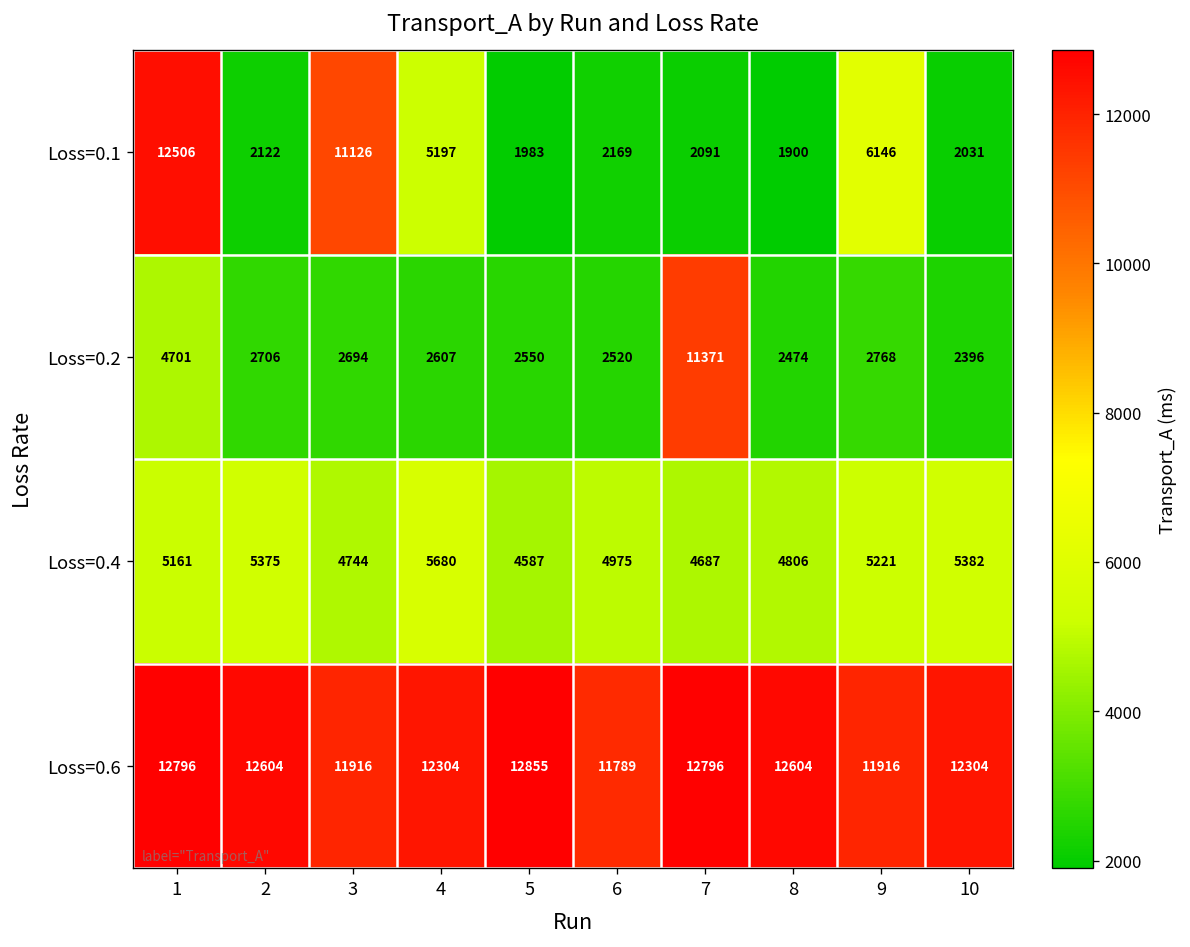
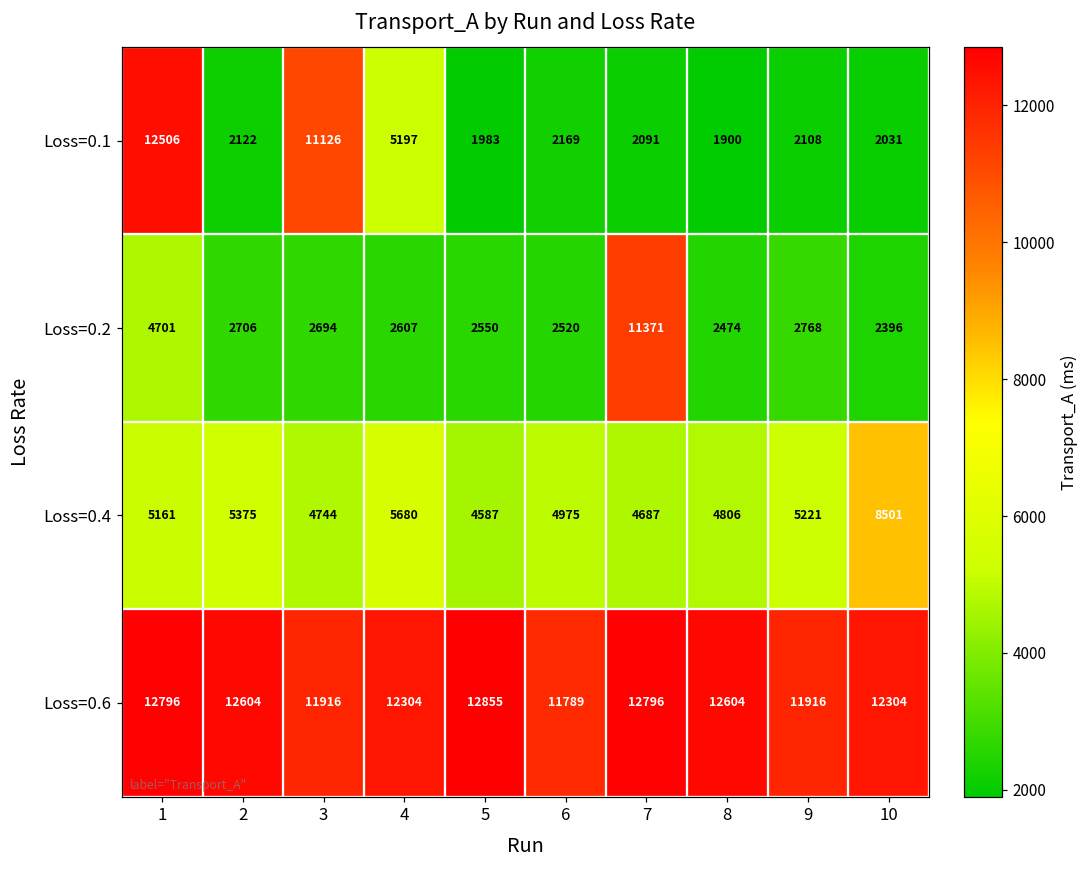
  {
    "Loss=0.1": {
      "1": 12506,
      "2": 2122,
      "3": 11126,
      "4": 5197,
      "5": 1983,
      "6": 2169,
      "7": 2091,
      "8": 1900,
-     "9": 6146,
+     "9": 2108,
      "10": 2031
    },
    "Loss=0.2": {
      "1": 4701,
      "2": 2706,
      "3": 2694,
      "4": 2607,
      "5": 2550,
      "6": 2520,
      "7": 11371,
      "8": 2474,
      "9": 2768,
      "10": 2396
    },
    "Loss=0.4": {
      "1": 5161,
      "2": 5375,
      "3": 4744,
      "4": 5680,
      "5": 4587,
      "6": 4975,
      "7": 4687,
      "8": 4806,
      "9": 5221,
-     "10": 5382
+     "10": 8501
    },
    "Loss=0.6": {
      "2": 12604,
      "3": 11916,
      "4": 12304,
      "5": 12855,
      "6": 11789,
      "7": 12796,
      "8": 12604,
      "9": 11916,
      "10": 12304
    }
  }
